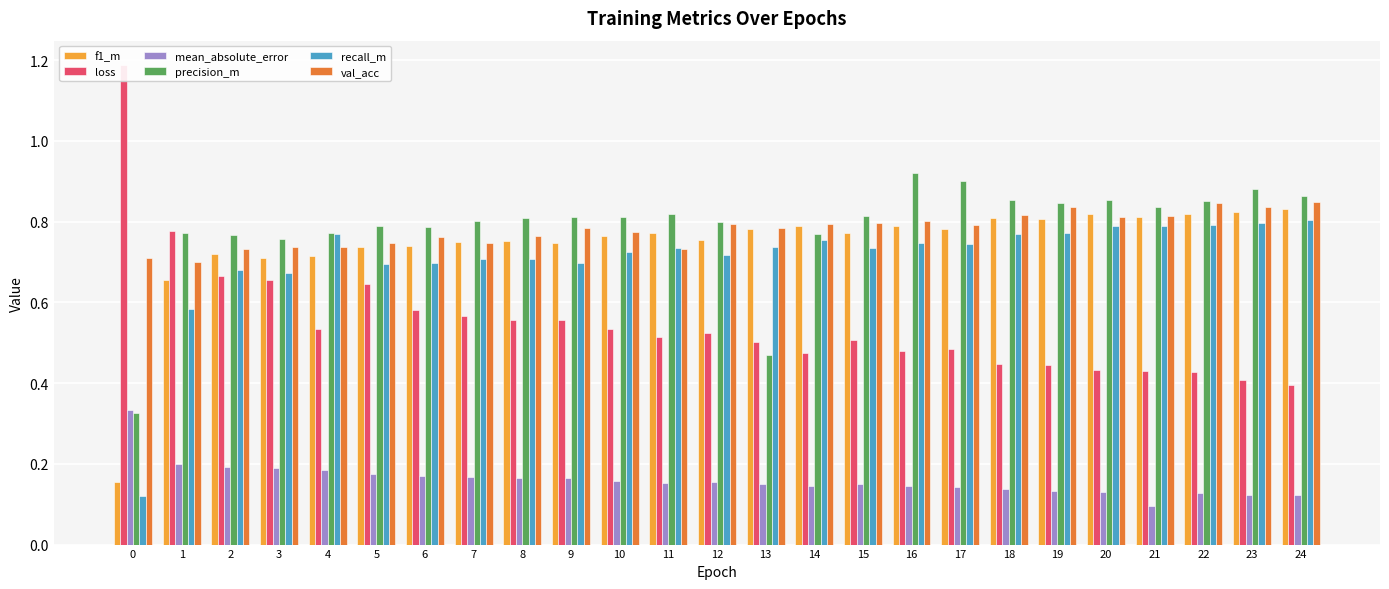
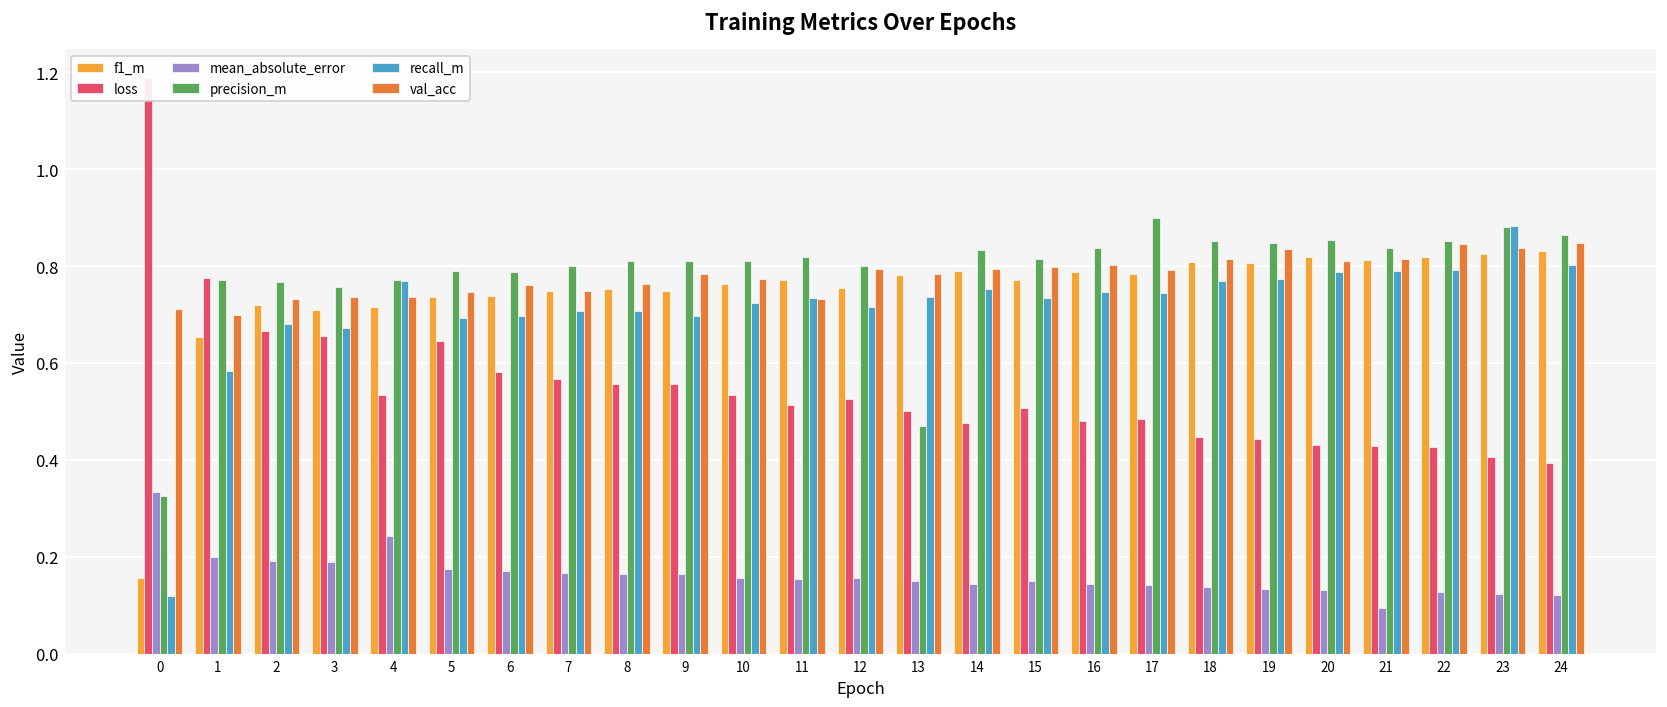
  {
    "loss": {
      "1": 0.78,
      "2": 0.67,
      "3": 0.66,
      "4": 0.53,
      "5": 0.65,
      "6": 0.58,
      "7": 0.57,
      "8": 0.56,
      "9": 0.56,
      "10": 0.53,
      "11": 0.51,
      "12": 0.53,
      "13": 0.50,
      "14": 0.48,
      "15": 0.51,
      "16": 0.48,
      "17": 0.48,
      "18": 0.45,
      "19": 0.44,
      "20": 0.43,
      "21": 0.43,
      "22": 0.43,
      "23": 0.41,
      "24": 0.39
    },
    "mean_absolute_error": {
      "0": 0.33,
      "1": 0.20,
      "2": 0.19,
      "3": 0.19,
-     "4": 0.19,
+     "4": 0.24,
      "5": 0.17,
      "6": 0.17,
      "7": 0.17,
      "8": 0.16,
      "9": 0.16,
      "10": 0.16,
      "11": 0.15,
      "12": 0.16,
      "13": 0.15,
      "14": 0.14,
      "15": 0.15,
      "16": 0.14,
      "17": 0.14,
      "18": 0.14,
      "19": 0.13,
      "20": 0.13,
      "21": 0.09,
      "22": 0.13,
      "23": 0.12,
      "24": 0.12
    },
    "precision_m": {
      "0": 0.33,
      "1": 0.77,
      "2": 0.77,
      "3": 0.76,
      "4": 0.77,
      "5": 0.79,
      "6": 0.79,
      "7": 0.80,
      "8": 0.81,
      "9": 0.81,
      "10": 0.81,
      "11": 0.82,
      "12": 0.80,
      "13": 0.47,
-     "14": 0.77,
+     "14": 0.83,
      "15": 0.81,
-     "16": 0.92,
+     "16": 0.84,
      "17": 0.90,
      "18": 0.85,
      "19": 0.85,
      "20": 0.85,
      "21": 0.84,
      "22": 0.85,
      "23": 0.88,
      "24": 0.86
    },
    "recall_m": {
      "0": 0.12,
      "1": 0.58,
      "2": 0.68,
      "3": 0.67,
      "4": 0.77,
      "5": 0.69,
      "6": 0.70,
      "7": 0.71,
      "8": 0.71,
      "9": 0.70,
      "10": 0.72,
      "11": 0.73,
      "12": 0.72,
      "13": 0.74,
      "14": 0.75,
      "15": 0.73,
      "16": 0.75,
      "17": 0.74,
      "18": 0.77,
      "19": 0.77,
      "20": 0.79,
      "21": 0.79,
      "22": 0.79,
-     "23": 0.80,
+     "23": 0.88,
      "24": 0.80
    }
  }
